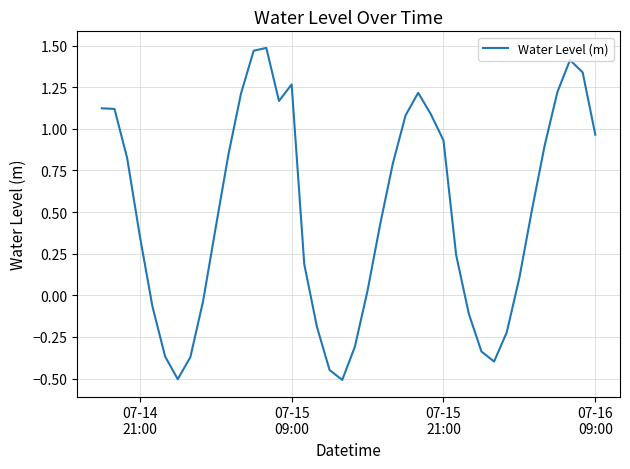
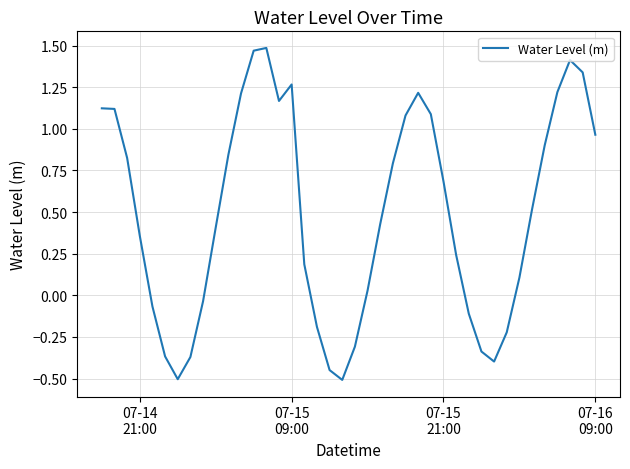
  {
    "07-14 21:00": 0.36,
    "07-15 09:00": 1.27,
-   "07-15 21:00": 0.93,
+   "07-15 21:00": 0.68,
    "07-16 09:00": 0.96
  }
